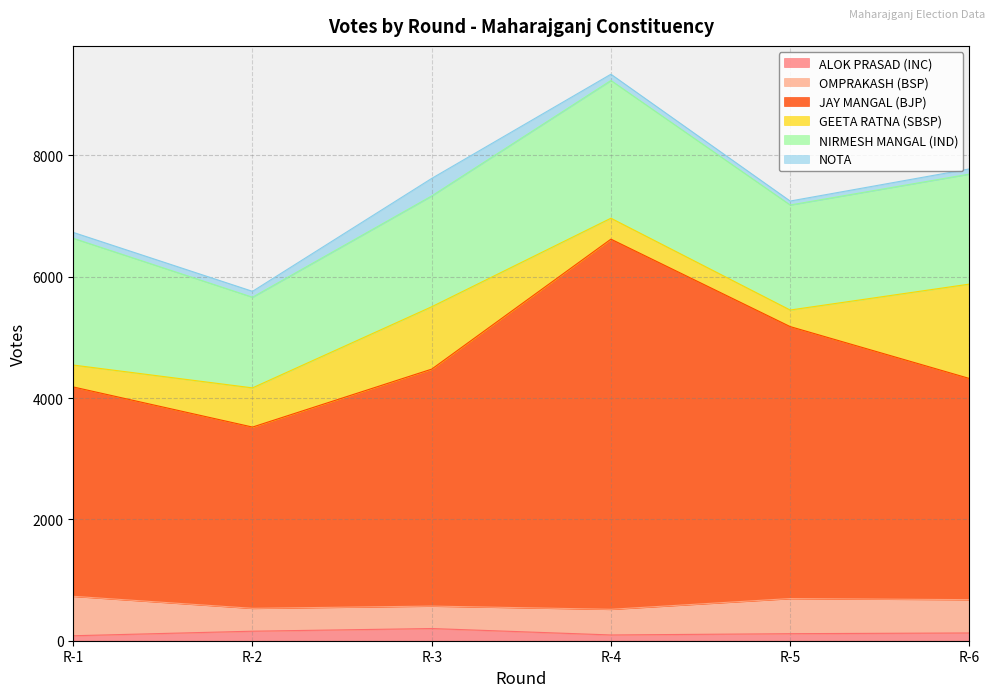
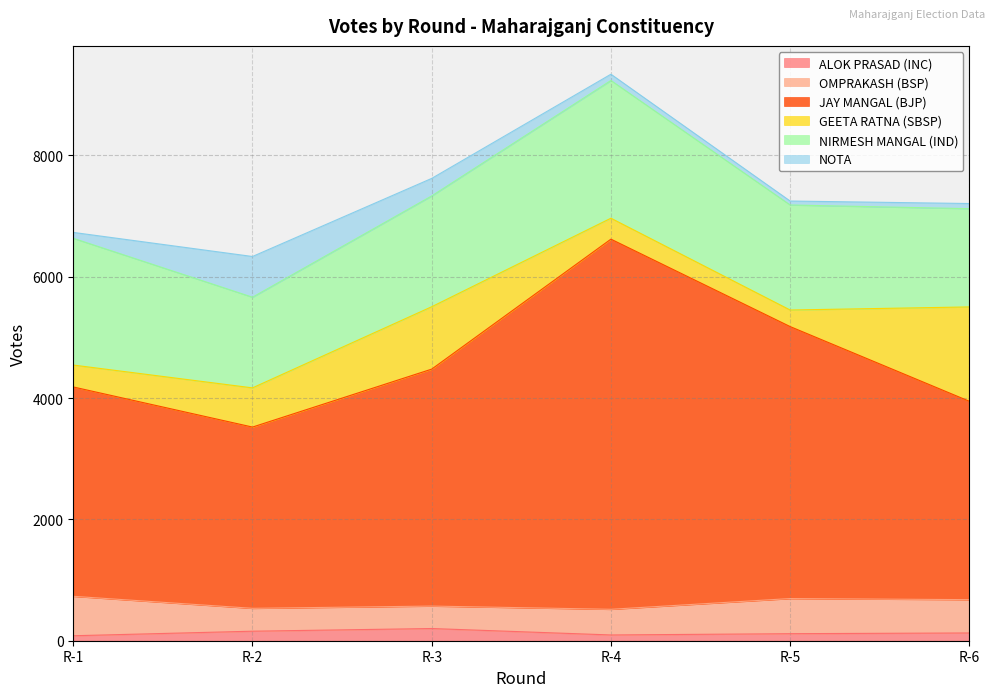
  {
    "JAY MANGAL (BJP)": {
      "R-1": 3500,
      "R-2": 3000,
      "R-3": 3900,
      "R-4": 6100,
      "R-5": 4500,
-     "R-6": 3600
+     "R-6": 3300
    },
    "GEETA RATNA (SBSP)": {
      "R-1": 400,
      "R-2": 600,
      "R-3": 1000,
      "R-4": 300,
      "R-5": 300,
      "R-6": 1600
    },
    "NIRMESH MANGAL (IND)": {
      "R-1": 2100,
      "R-2": 1500,
      "R-3": 1800,
      "R-4": 2300,
      "R-5": 1700,
-     "R-6": 1800
+     "R-6": 1600
    },
    "NOTA": {
      "R-1": 100,
-     "R-2": 100,
+     "R-2": 700,
      "R-3": 300,
      "R-4": 100,
      "R-5": 100,
      "R-6": 100
    }
  }
